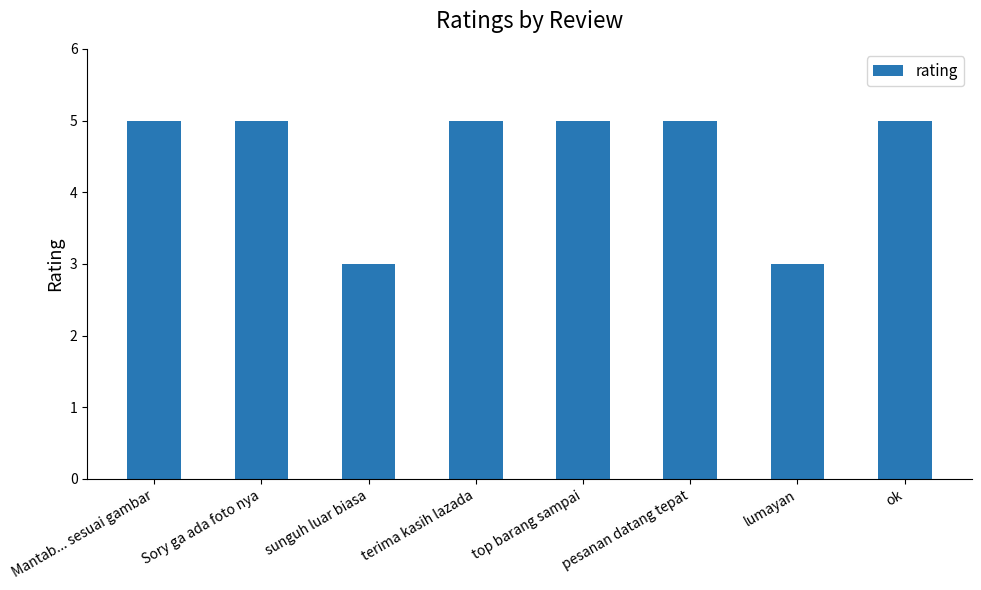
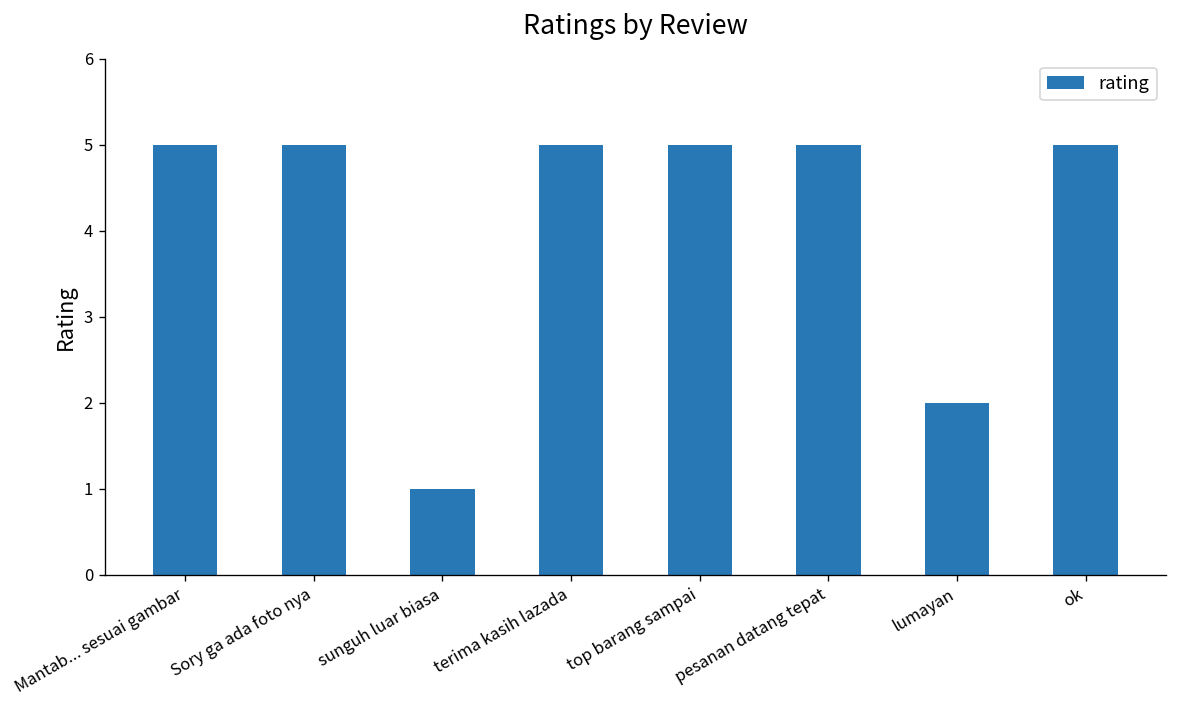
  {
    "Mantab... sesuai gambar": 5,
    "Sory ga ada foto nya": 5,
-   "sunguh luar biasa": 3,
+   "sunguh luar biasa": 1,
    "terima kasih lazada": 5,
    "top barang sampai": 5,
    "pesanan datang tepat": 5,
-   "lumayan": 3,
+   "lumayan": 2,
    "ok": 5
  }
